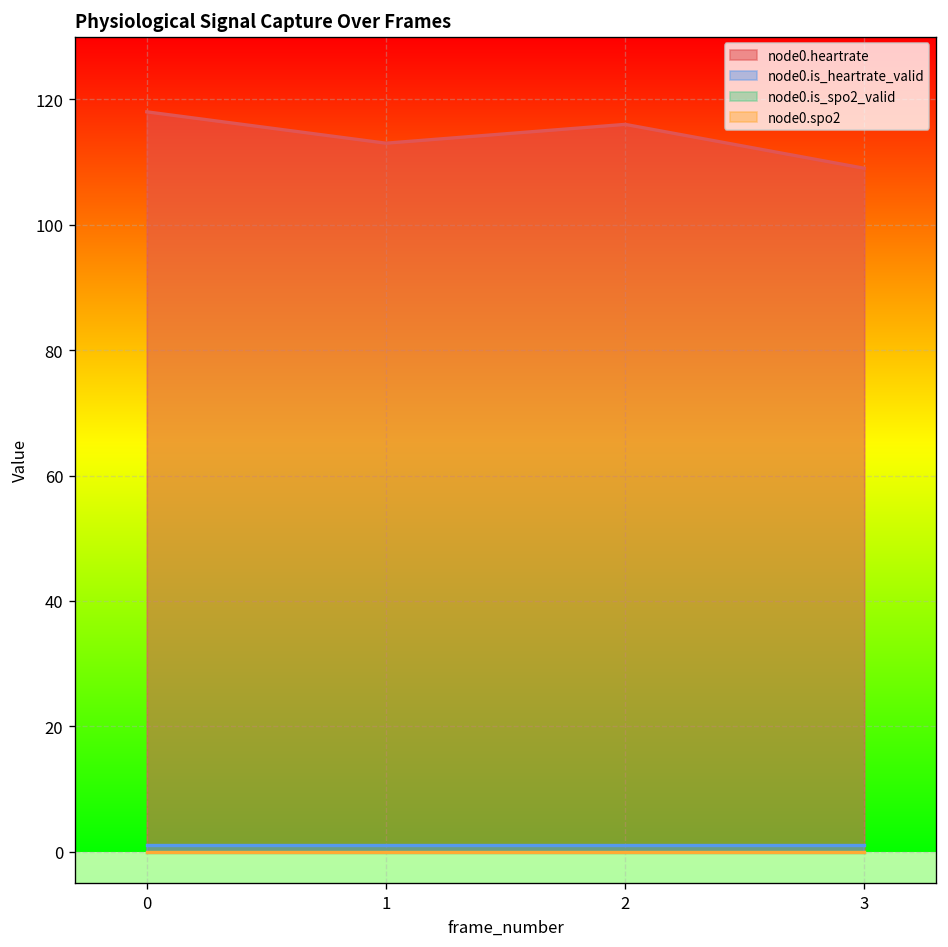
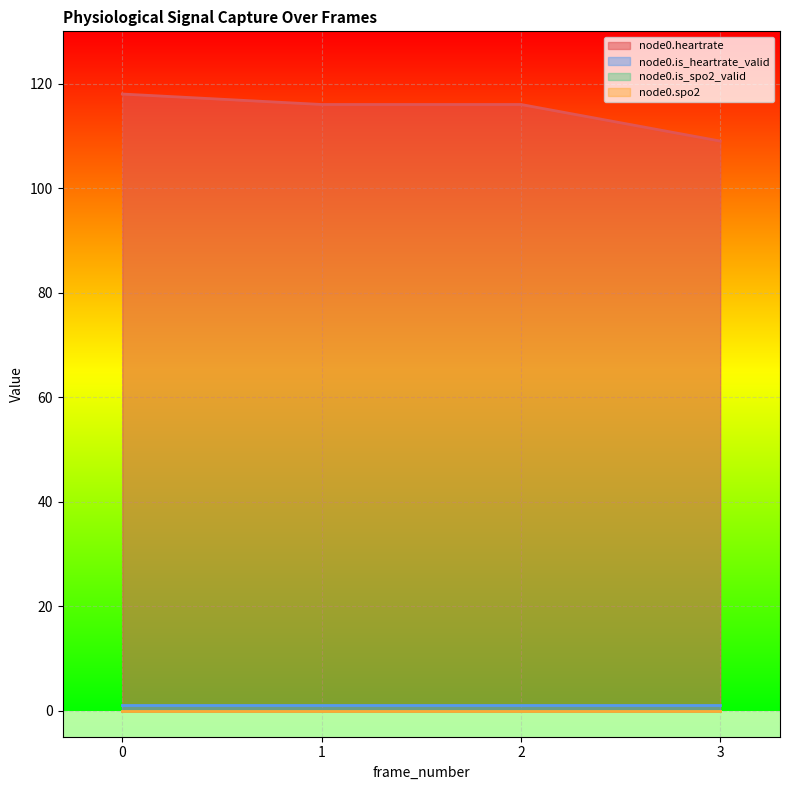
  {
    "node0.heartrate": {
      "0": 118,
-     "1": 113,
+     "1": 116,
      "2": 116,
      "3": 109
    },
    "node0.is_heartrate_valid": {
      "0": 1,
      "1": 1,
      "2": 1,
      "3": 1
    },
    "node0.spo2": {
      "0": 0,
      "1": 0,
      "2": 0,
      "3": 0
    }
  }
